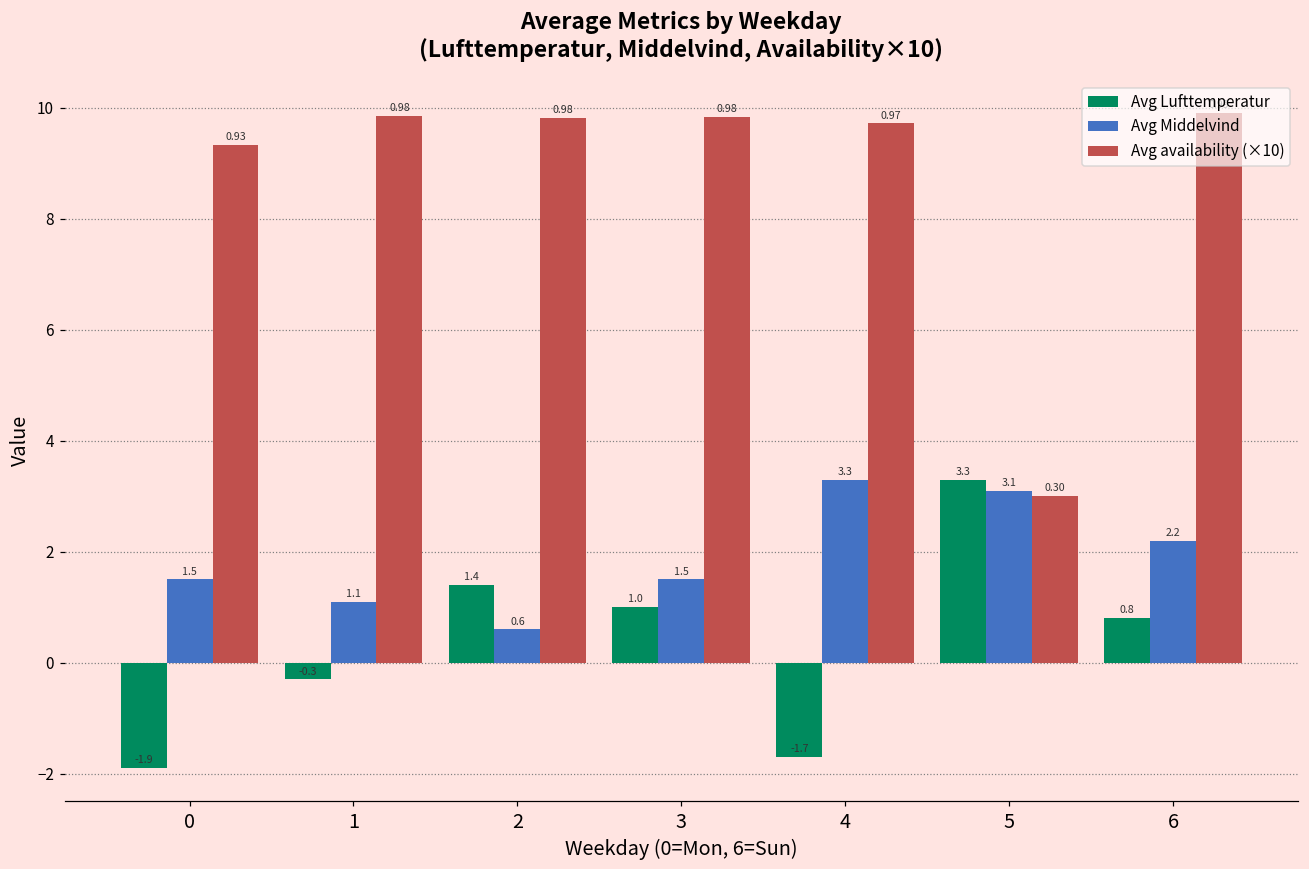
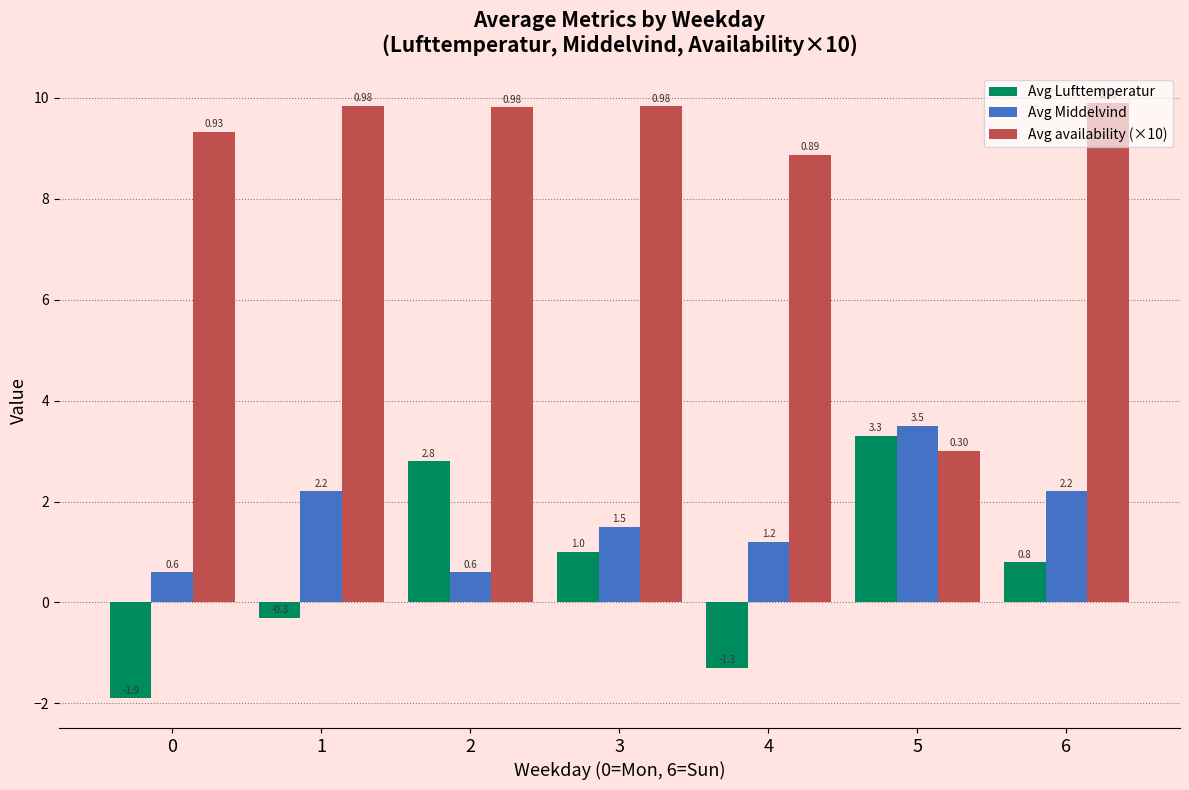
  {
    "Avg Lufttemperatur": {
      "0": -1.9,
      "1": -0.3,
-     "2": 1.4,
+     "2": 2.8,
      "3": 1.0,
-     "4": -1.7,
+     "4": -1.3,
      "5": 3.3,
      "6": 0.8
    },
    "Avg Middelvind": {
-     "0": 1.5,
-     "1": 1.1,
+     "0": 0.6,
+     "1": 2.2,
      "2": 0.6,
      "3": 1.5,
-     "4": 3.3,
-     "5": 3.1,
+     "4": 1.2,
+     "5": 3.5,
      "6": 2.2
    },
    "Avg availability (×10)": {
-     "4": 0.97
+     "4": 0.89
    }
  }
